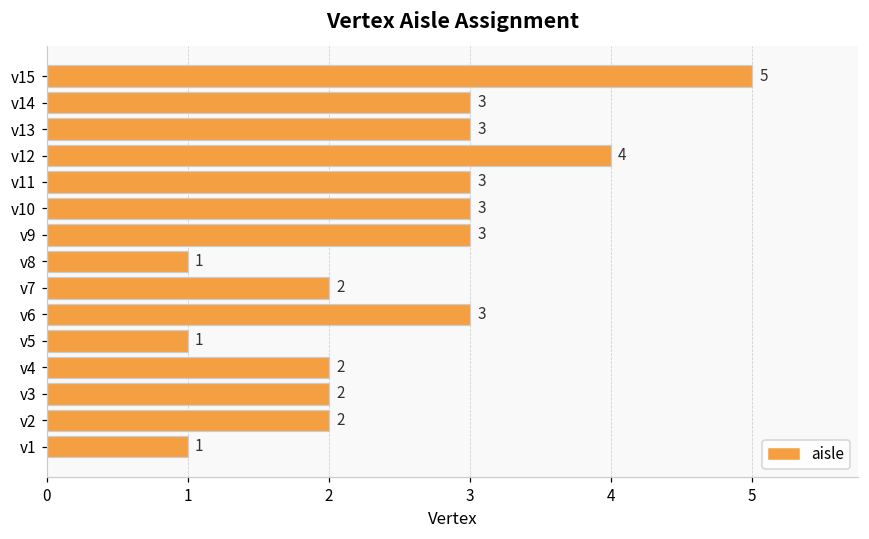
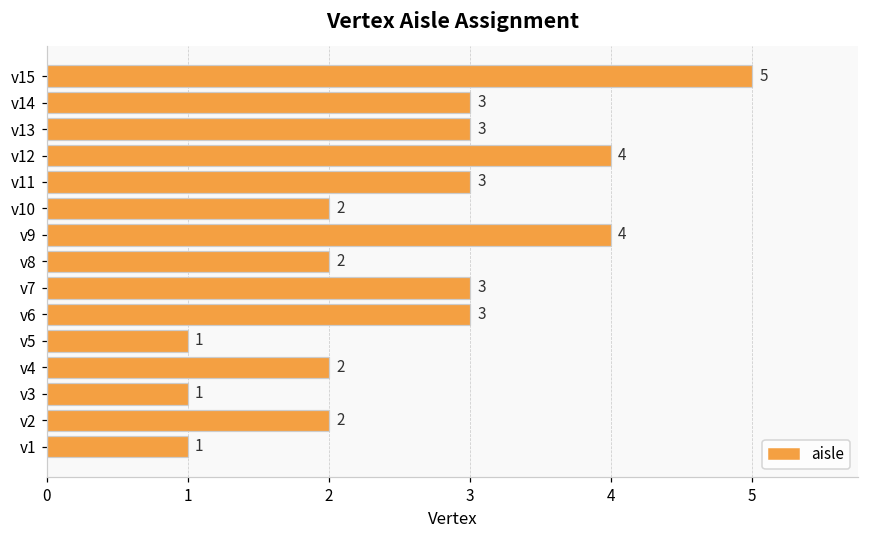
  {
    "v15": 5,
    "v14": 3,
    "v13": 3,
    "v12": 4,
    "v11": 3,
-   "v10": 3,
-   "v9": 3,
-   "v8": 1,
-   "v7": 2,
+   "v10": 2,
+   "v9": 4,
+   "v8": 2,
+   "v7": 3,
    "v6": 3,
    "v5": 1,
    "v4": 2,
-   "v3": 2,
+   "v3": 1,
    "v2": 2,
    "v1": 1
  }
